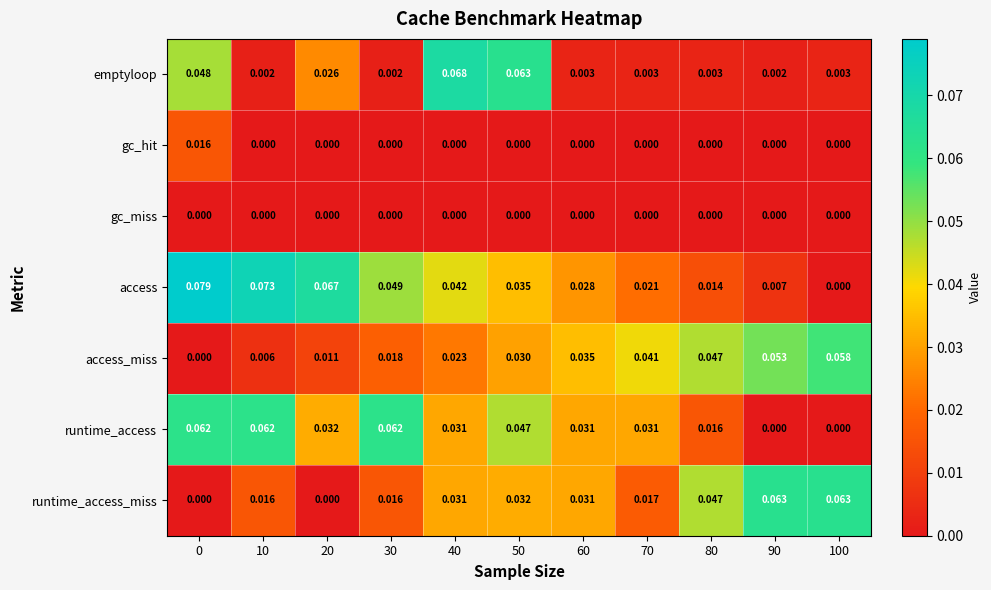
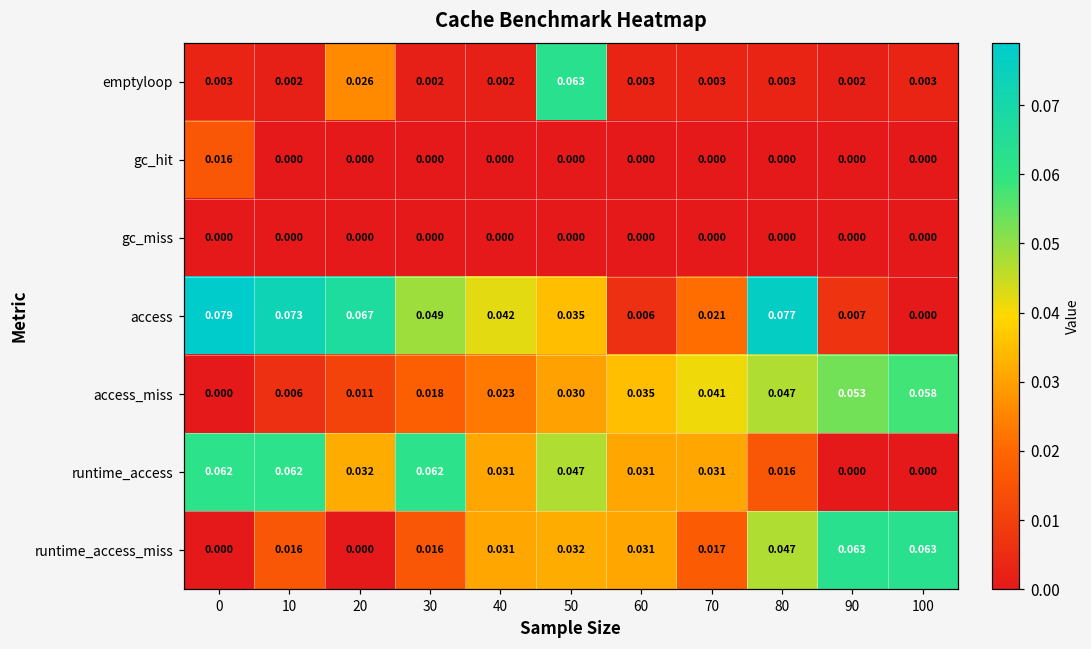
  {
    "emptyloop": {
-     "0": 0.048,
+     "0": 0.003,
      "10": 0.002,
      "20": 0.026,
      "30": 0.002,
-     "40": 0.068,
+     "40": 0.002,
      "50": 0.063,
      "60": 0.003,
      "70": 0.003,
      "80": 0.003,
      "90": 0.002,
      "100": 0.003
    },
    "gc_hit": {
      "0": 0.016,
      "10": 0.000,
      "20": 0.000,
      "30": 0.000,
      "40": 0.000,
      "50": 0.000,
      "60": 0.000,
      "70": 0.000,
      "80": 0.000,
      "90": 0.000,
      "100": 0.000
    },
    "gc_miss": {
      "0": 0.000,
      "10": 0.000,
      "20": 0.000,
      "30": 0.000,
      "40": 0.000,
      "50": 0.000,
      "60": 0.000,
      "70": 0.000,
      "80": 0.000,
      "90": 0.000,
      "100": 0.000
    },
    "access": {
      "0": 0.079,
      "10": 0.073,
      "20": 0.067,
      "30": 0.049,
      "40": 0.042,
      "50": 0.035,
-     "60": 0.028,
+     "60": 0.006,
      "70": 0.021,
-     "80": 0.014,
+     "80": 0.077,
      "90": 0.007,
      "100": 0.000
    },
    "access_miss": {
      "0": 0.000,
      "10": 0.006,
      "20": 0.011,
      "30": 0.018,
      "40": 0.023,
      "50": 0.030,
      "60": 0.035,
      "70": 0.041,
      "80": 0.047,
      "90": 0.053,
      "100": 0.058
    },
    "runtime_access": {
      "0": 0.062,
      "10": 0.062,
      "20": 0.032,
      "30": 0.062,
      "40": 0.031,
      "50": 0.047,
      "60": 0.031,
      "70": 0.031,
      "80": 0.016,
      "90": 0.000,
      "100": 0.000
    },
    "runtime_access_miss": {
      "0": 0.000,
      "10": 0.016,
      "20": 0.000,
      "30": 0.016,
      "40": 0.031,
      "50": 0.032,
      "60": 0.031,
      "70": 0.017,
      "80": 0.047,
      "90": 0.063,
      "100": 0.063
    }
  }
